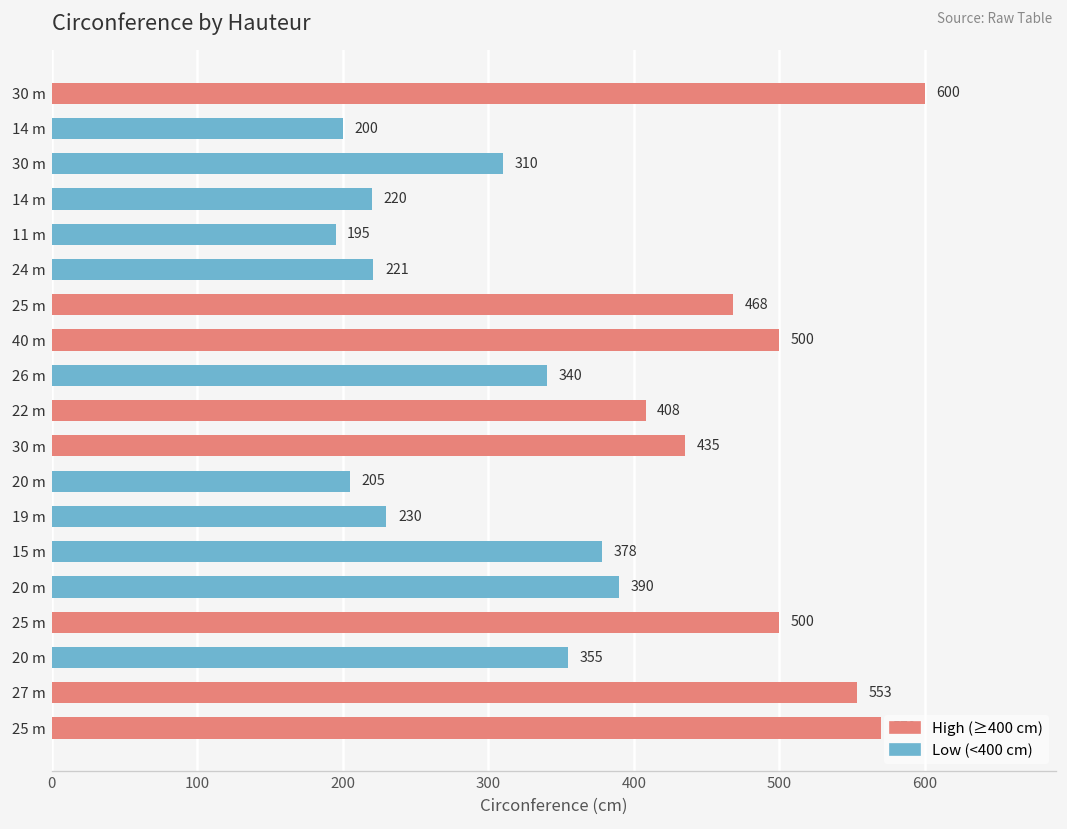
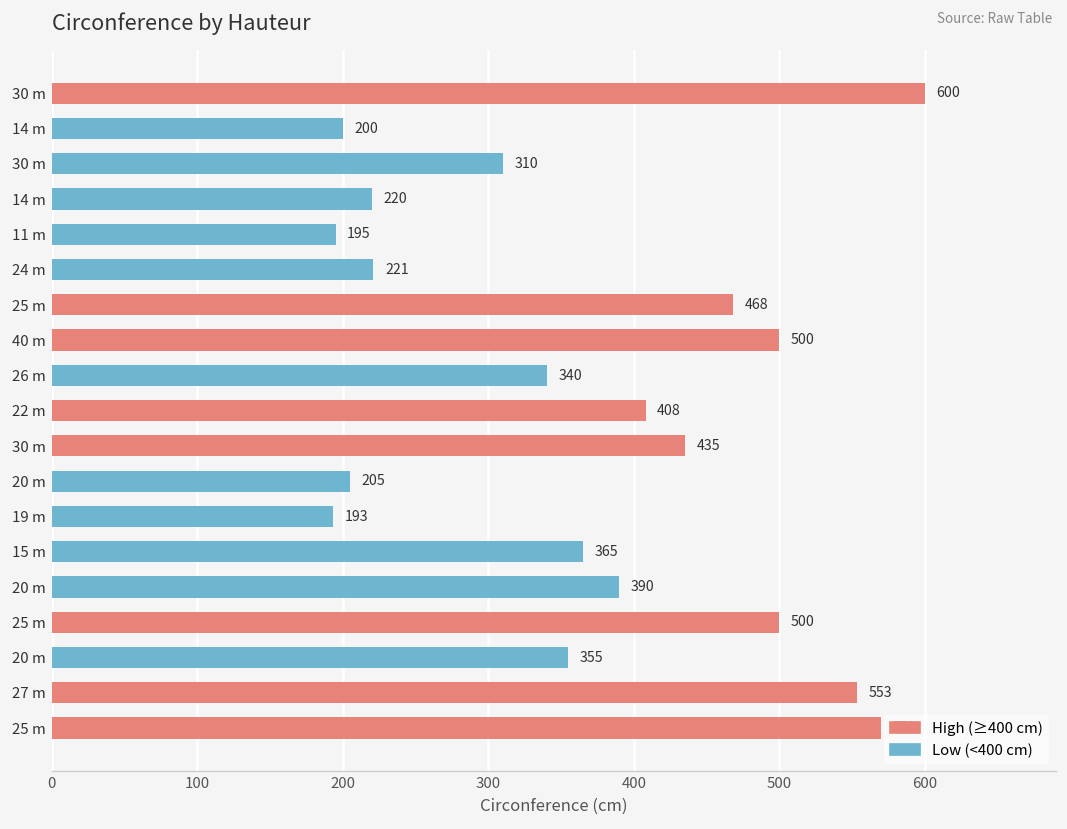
  {
    "11 m": 195,
    "24 m": 221,
    "40 m": 500,
    "26 m": 340,
    "22 m": 408,
-   "19 m": 230,
-   "15 m": 378,
+   "19 m": 193,
+   "15 m": 365,
    "27 m": 553
  }
